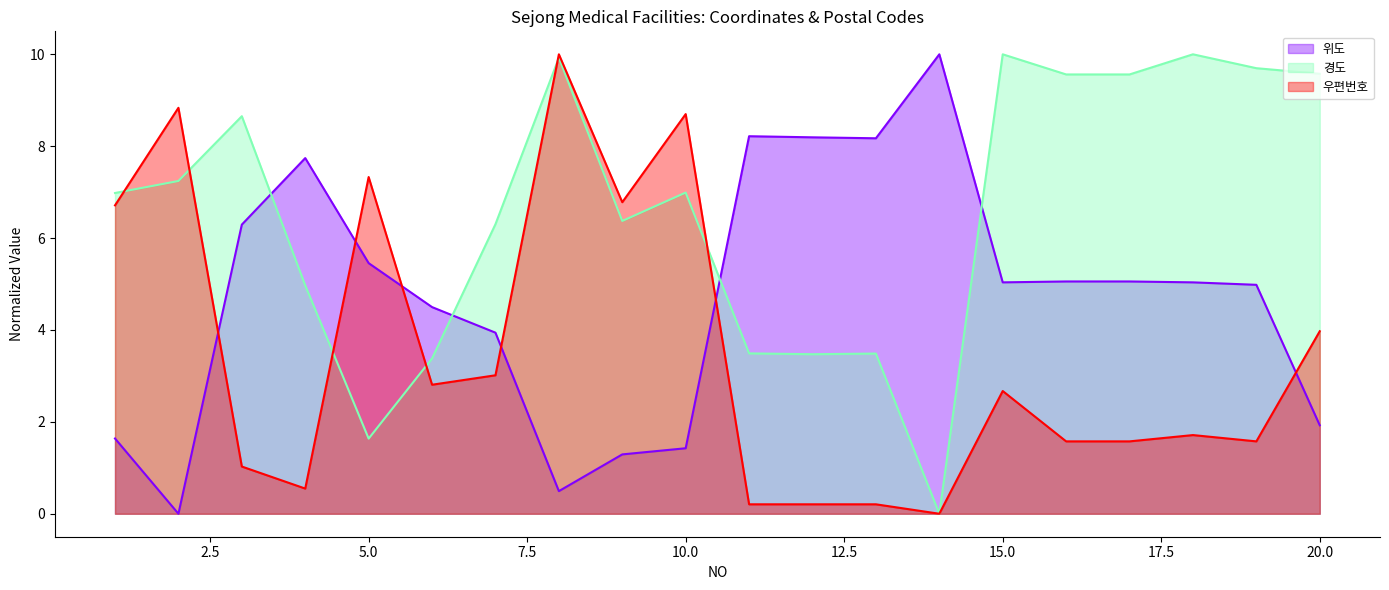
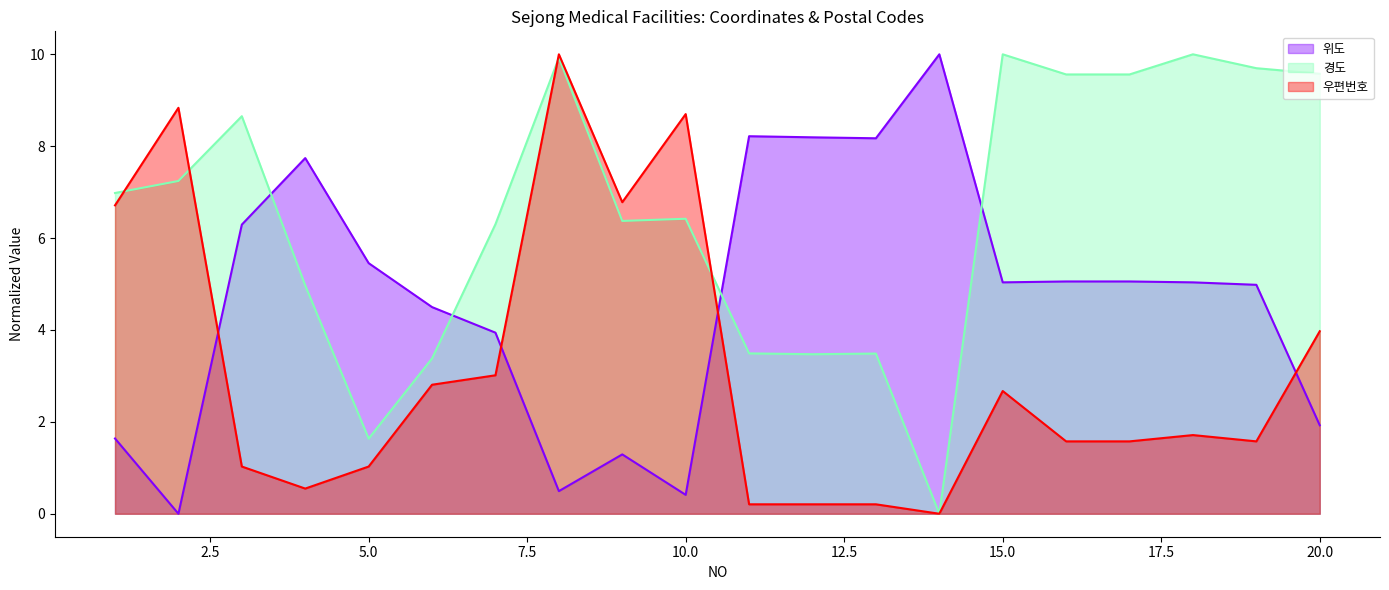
  {
    "위도": {
      "5.0": 5.5,
-     "10.0": 1.4,
+     "10.0": 0.4,
      "15.0": 5.0,
      "20.0": 1.9
    },
    "경도": {
      "5.0": 1.6,
-     "10.0": 7.0,
+     "10.0": 6.4,
      "15.0": 10.0
    },
    "우편번호": {
-     "5.0": 7.3,
+     "5.0": 1.0,
      "10.0": 8.7,
      "15.0": 2.7,
      "20.0": 4.0
    }
  }
